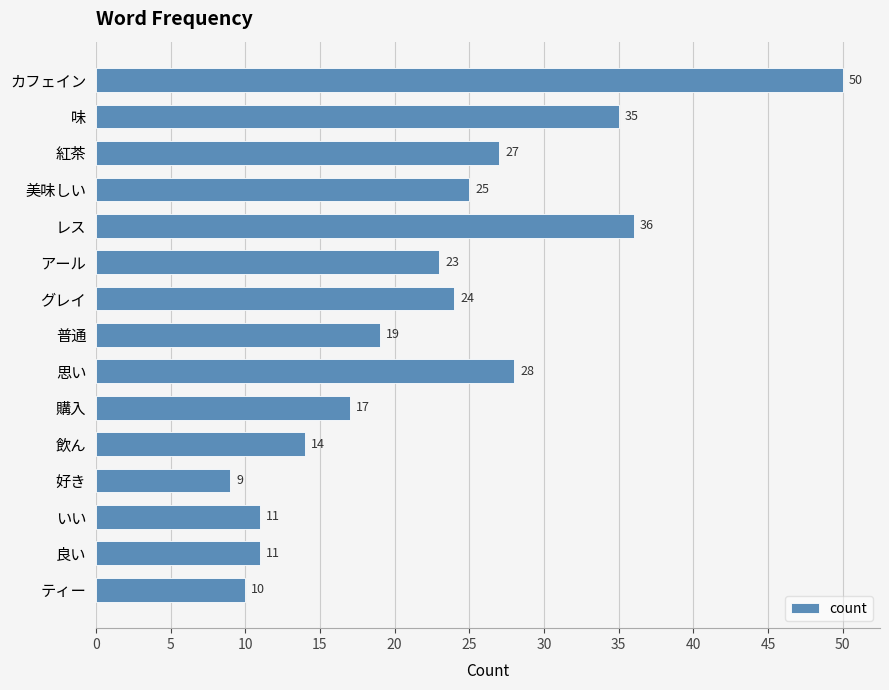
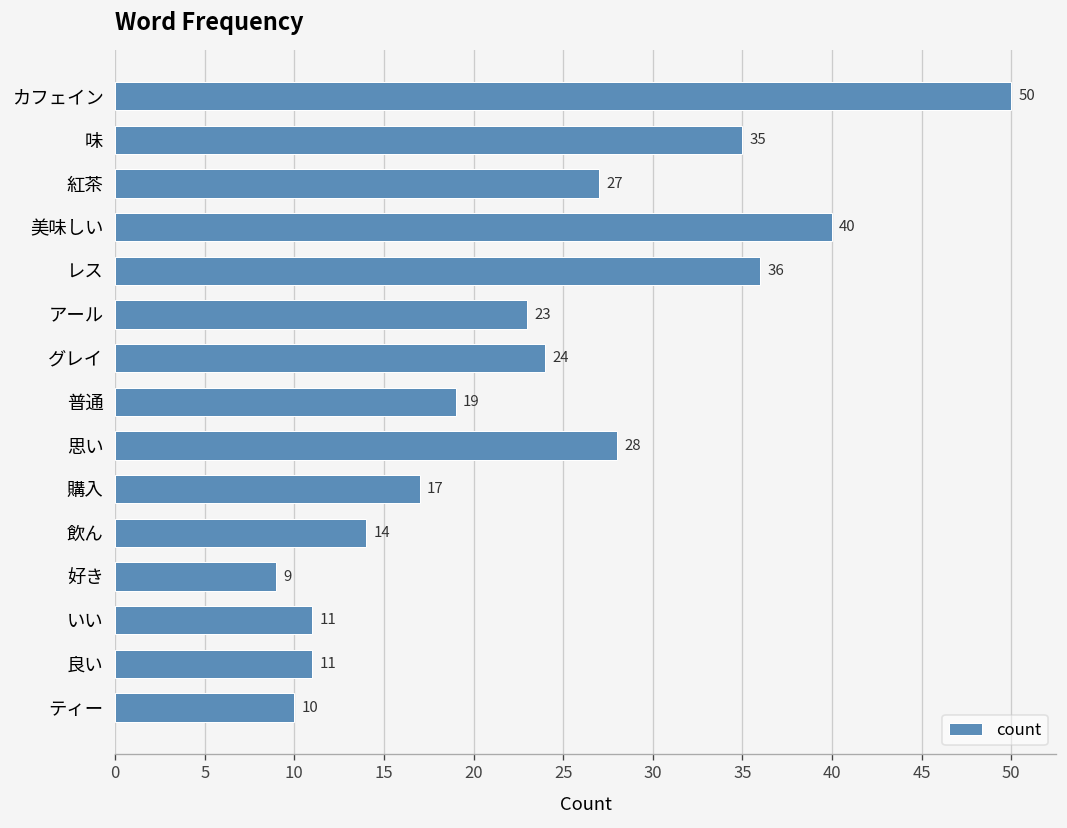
  {
    "カフェイン": 50,
    "味": 35,
    "紅茶": 27,
-   "美味しい": 25,
+   "美味しい": 40,
    "レス": 36,
    "アール": 23,
    "グレイ": 24,
    "普通": 19,
    "思い": 28,
    "購入": 17,
    "飲ん": 14,
    "好き": 9,
    "いい": 11,
    "良い": 11,
    "ティー": 10
  }
